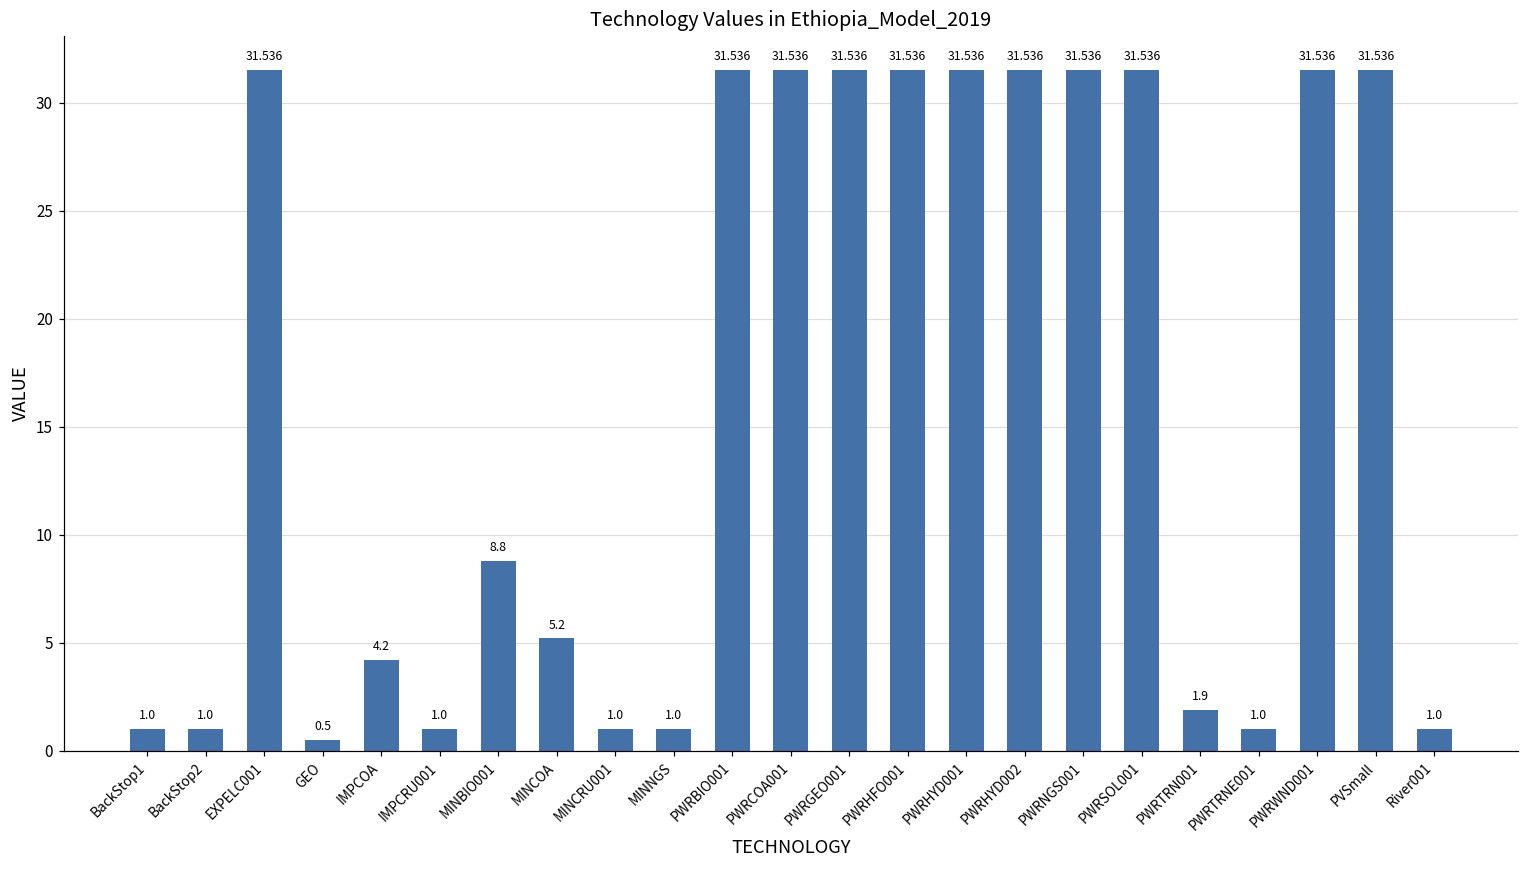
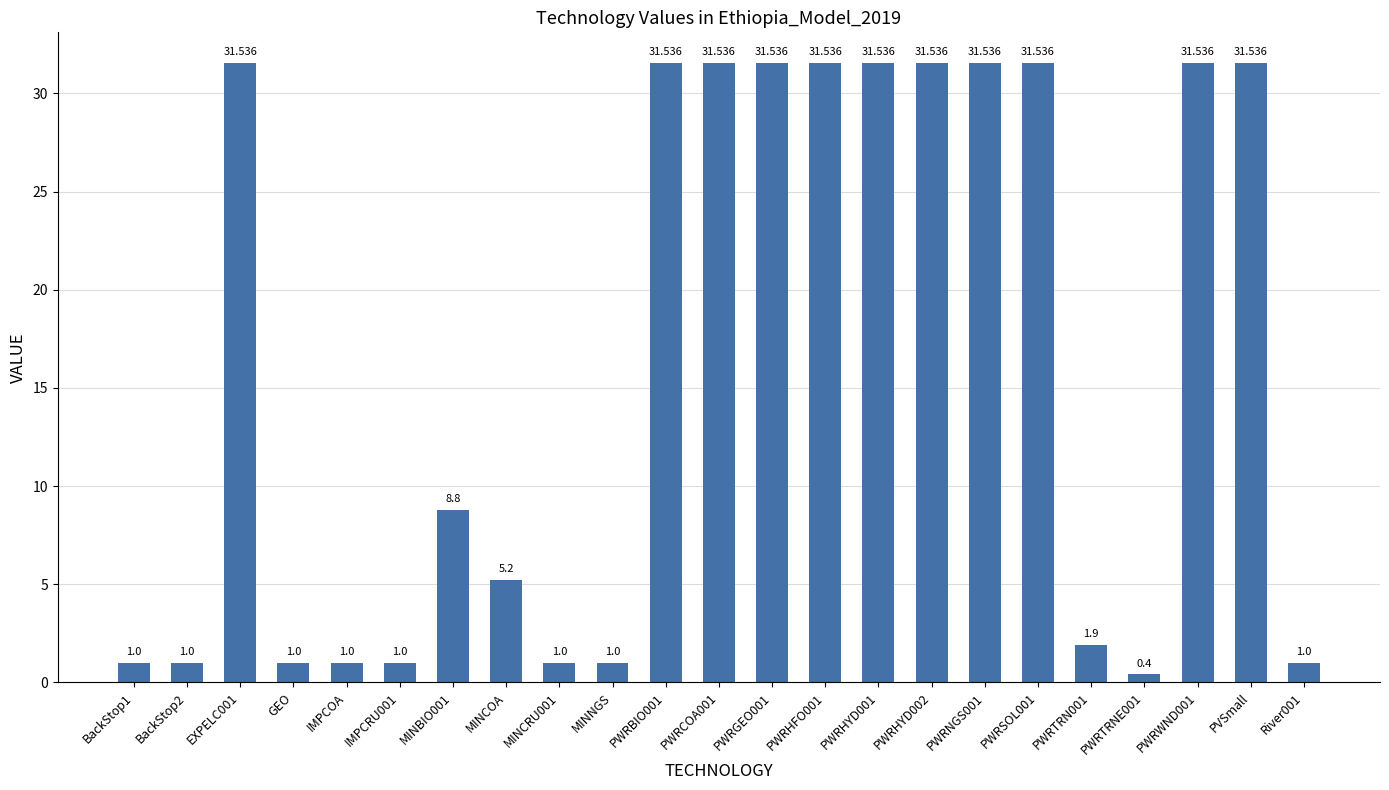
  {
    "BackStop1": 1.0,
    "BackStop2": 1.0,
    "EXPELC001": 31.536,
-   "GEO": 0.5,
-   "IMPCOA": 4.2,
+   "GEO": 1.0,
+   "IMPCOA": 1.0,
    "IMPCRU001": 1.0,
    "MINBIO001": 8.8,
    "MINCOA": 5.2,
    "MINCRU001": 1.0,
    "MINNGS": 1.0,
    "PWRBIO001": 31.536,
    "PWRCOA001": 31.536,
    "PWRGEO001": 31.536,
    "PWRHFO001": 31.536,
    "PWRHYD001": 31.536,
    "PWRHYD002": 31.536,
    "PWRNGS001": 31.536,
    "PWRSOL001": 31.536,
    "PWRTRN001": 1.9,
-   "PWRTRNE001": 1.0,
+   "PWRTRNE001": 0.4,
    "PWRWND001": 31.536,
    "PVSmall": 31.536,
    "River001": 1.0
  }
